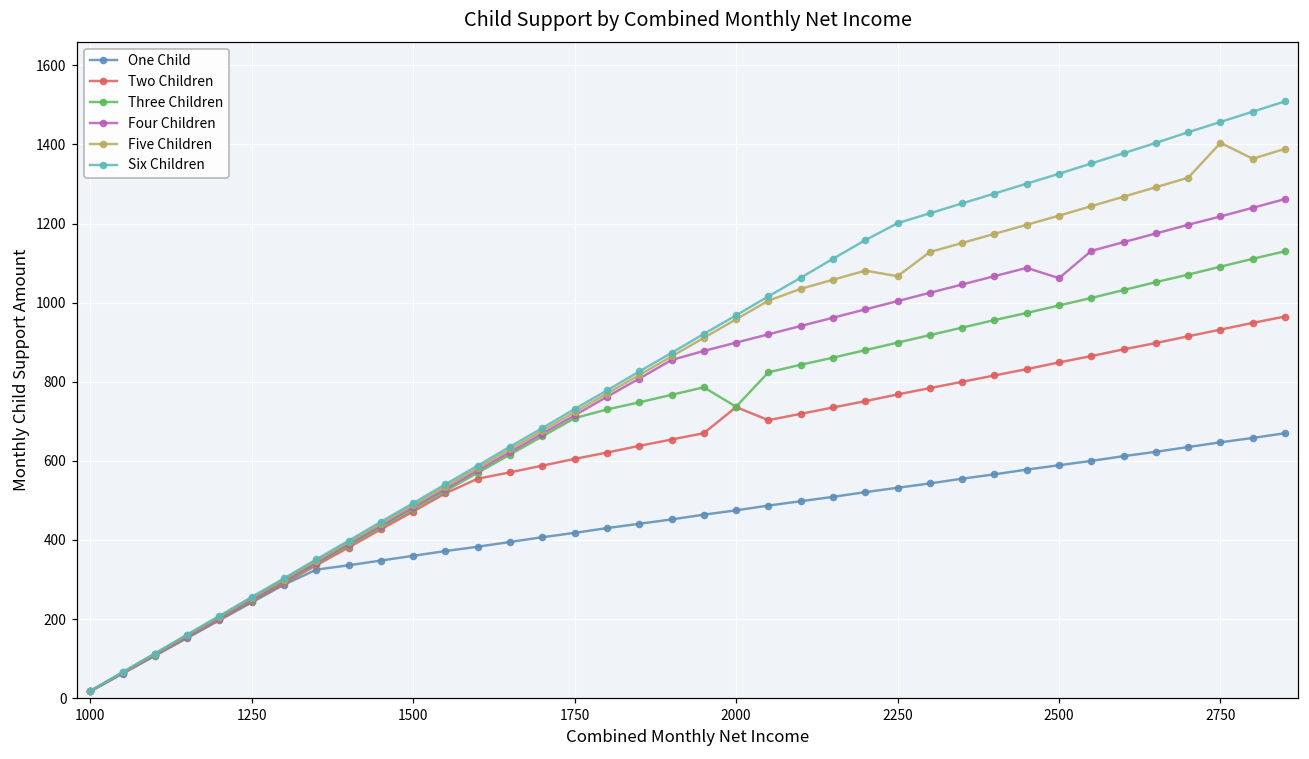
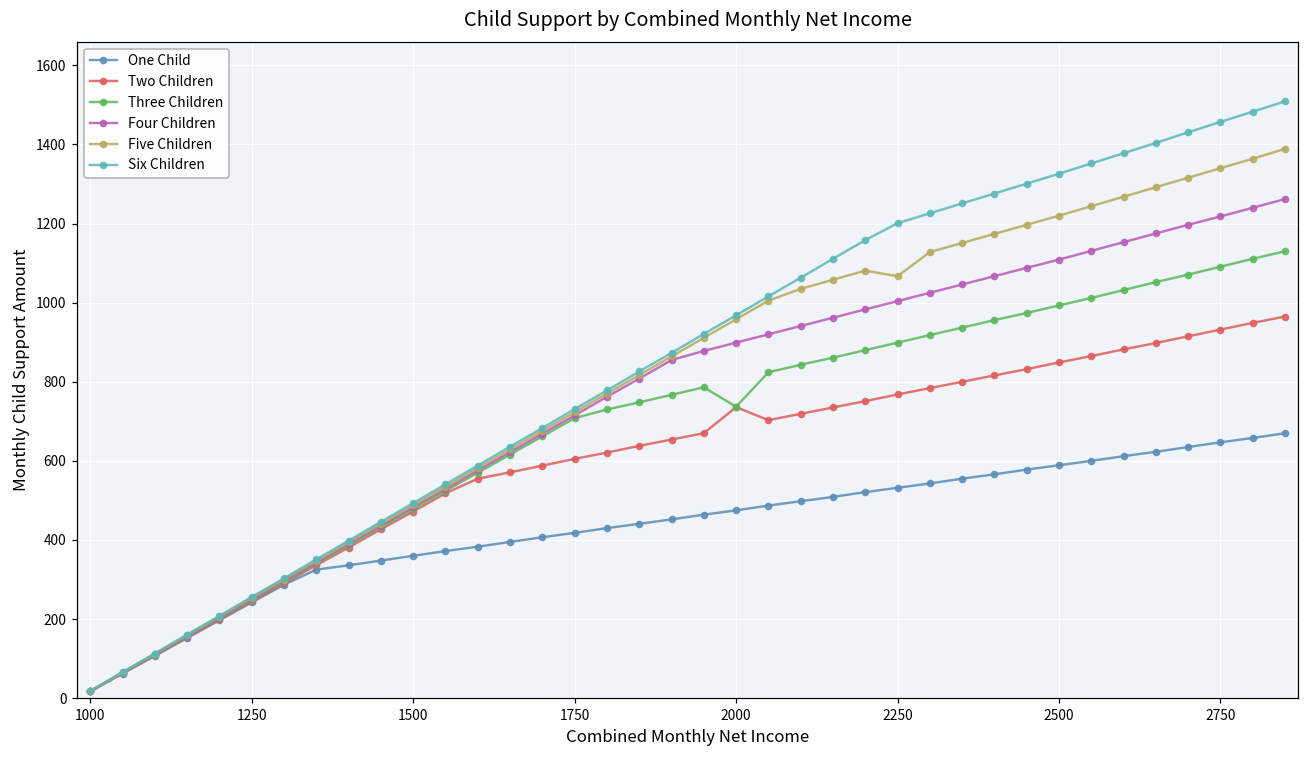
  {
    "Two Children": {
      "1750": 610,
      "2250": 770,
      "2500": 850,
      "2750": 930
    },
    "Three Children": {
      "1750": 710,
      "2250": 900,
      "2500": 990,
      "2750": 1090
    },
    "Four Children": {
      "1750": 720,
      "2000": 900,
      "2250": 1000,
-     "2500": 1060,
+     "2500": 1110,
      "2750": 1220
    },
    "Five Children": {
      "1750": 720,
      "2000": 960,
      "2250": 1070,
      "2500": 1220,
-     "2750": 1400
+     "2750": 1340
    }
  }
